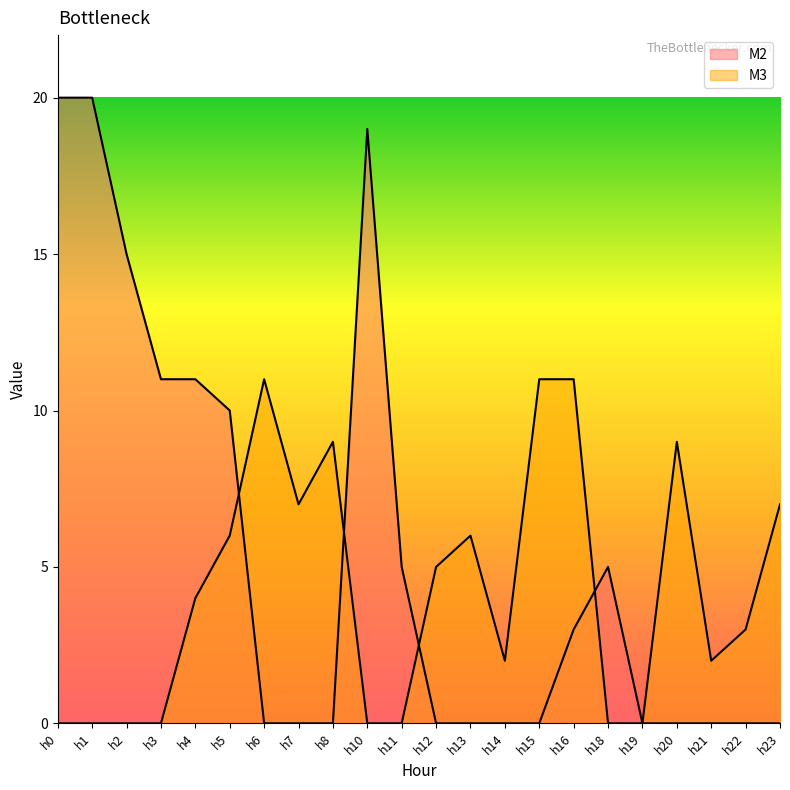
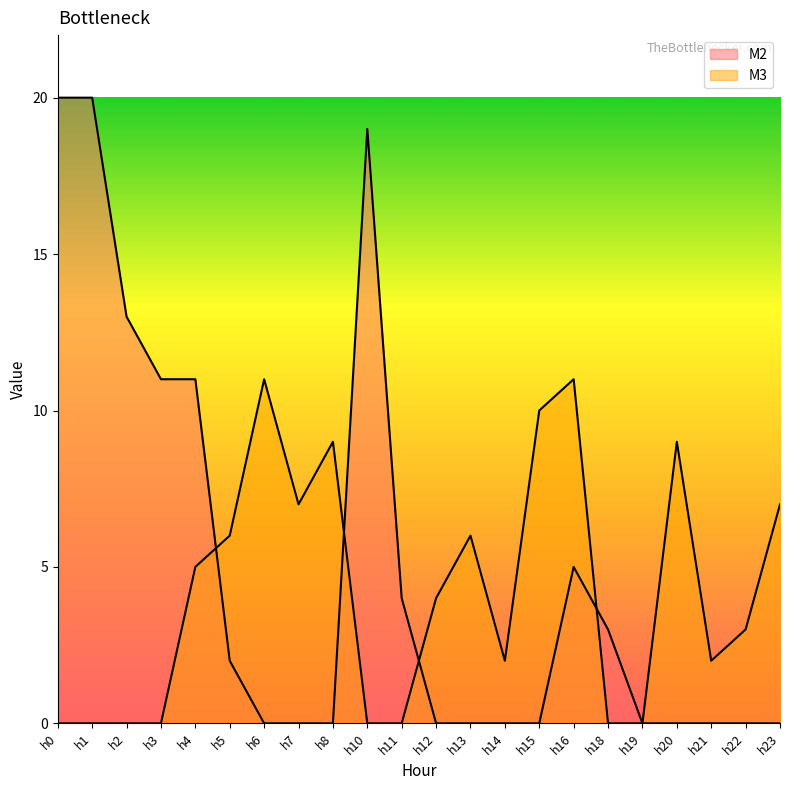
  {
    "M2": {
      "h0": 20,
      "h1": 20,
-     "h2": 15,
+     "h2": 13,
      "h3": 11,
      "h4": 11,
-     "h5": 10,
+     "h5": 2,
      "h6": 0,
      "h7": 0,
      "h8": 0,
      "h10": 19,
-     "h11": 5,
+     "h11": 4,
      "h12": 0,
      "h13": 0,
      "h14": 0,
      "h15": 0,
-     "h16": 3,
-     "h18": 5,
+     "h16": 5,
+     "h18": 3,
      "h20": 0,
      "h21": 0,
      "h22": 0,
      "h23": 0
    },
    "M3": {
      "h0": 0,
      "h1": 0,
      "h2": 0,
      "h3": 0,
-     "h4": 4,
+     "h4": 5,
      "h5": 6,
      "h6": 11,
      "h7": 7,
      "h8": 9,
      "h10": 0,
      "h11": 0,
-     "h12": 5,
+     "h12": 4,
      "h13": 6,
      "h14": 2,
-     "h15": 11,
+     "h15": 10,
      "h16": 11,
      "h18": 0,
      "h20": 9,
      "h21": 2,
      "h22": 3,
      "h23": 7
    }
  }
